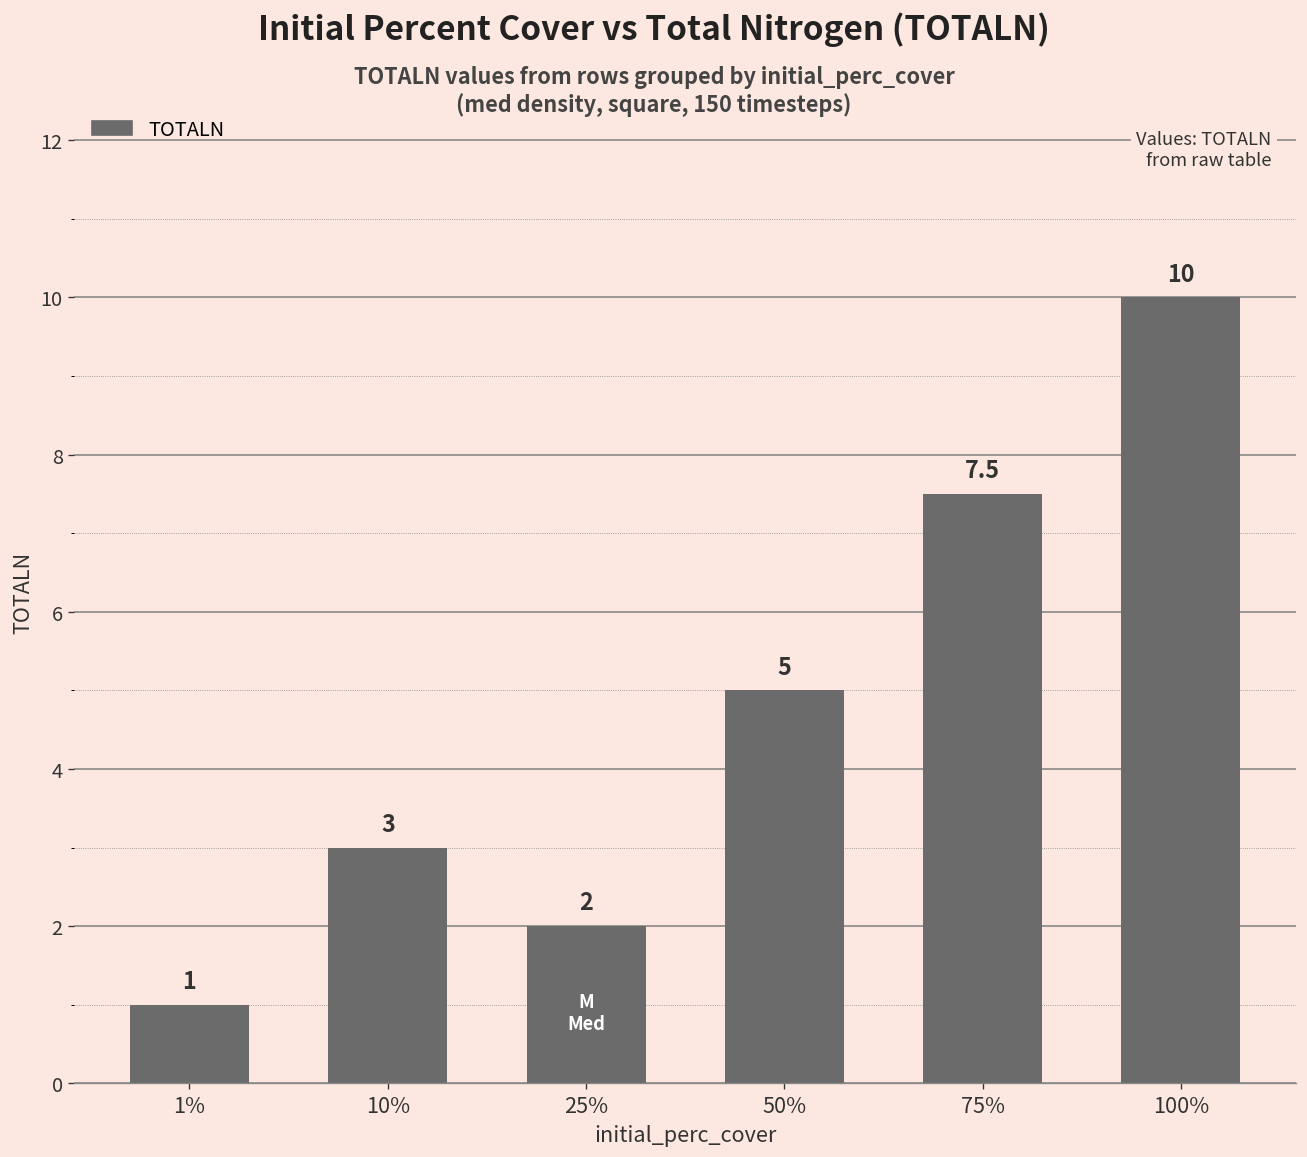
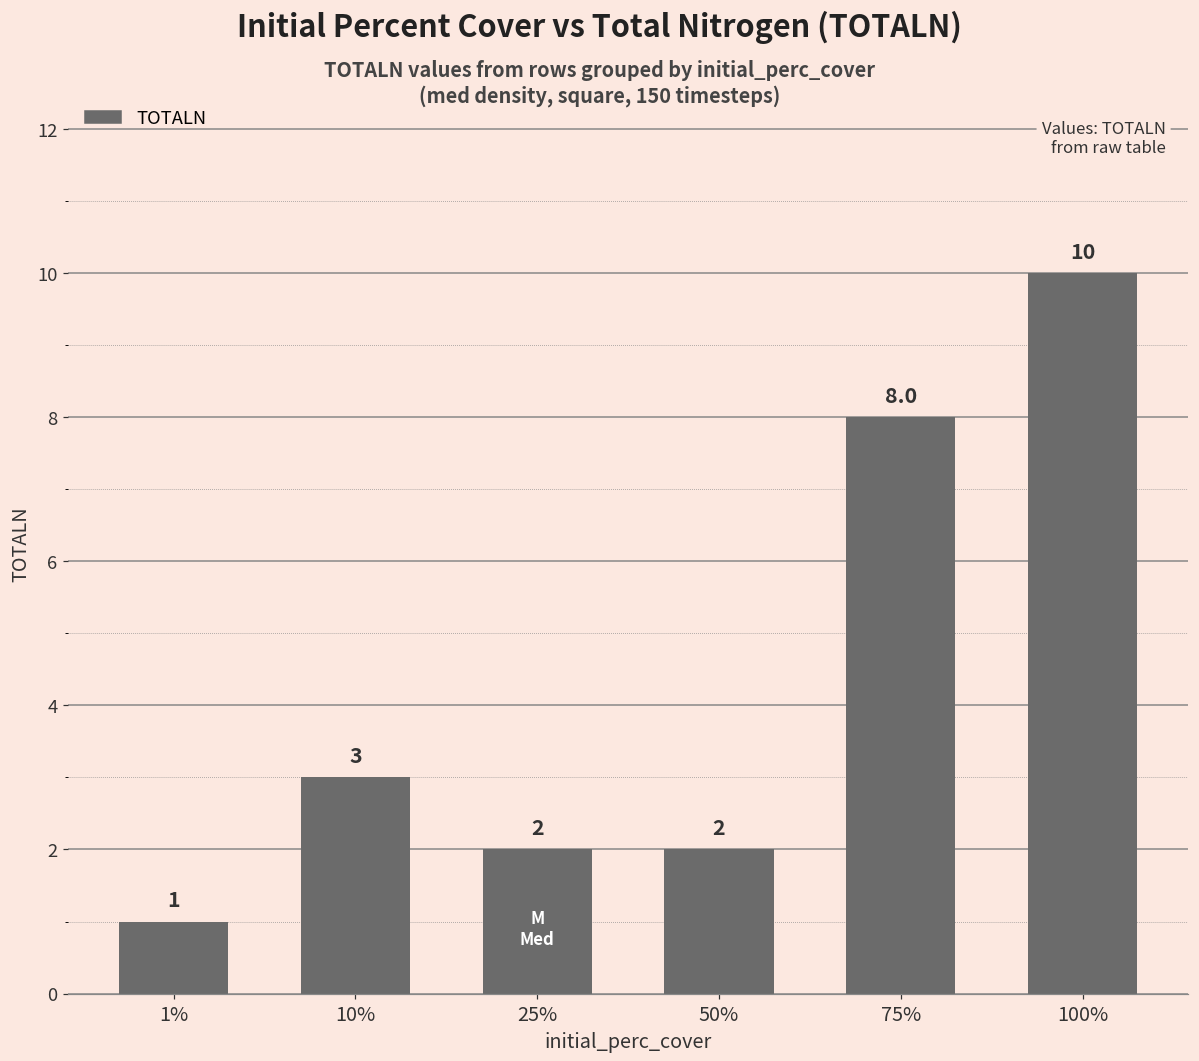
  {
    "1%": 1,
    "10%": 3,
    "25%": 2,
-   "50%": 5,
-   "75%": 7.5,
+   "50%": 2,
+   "75%": 8.0,
    "100%": 10
  }
